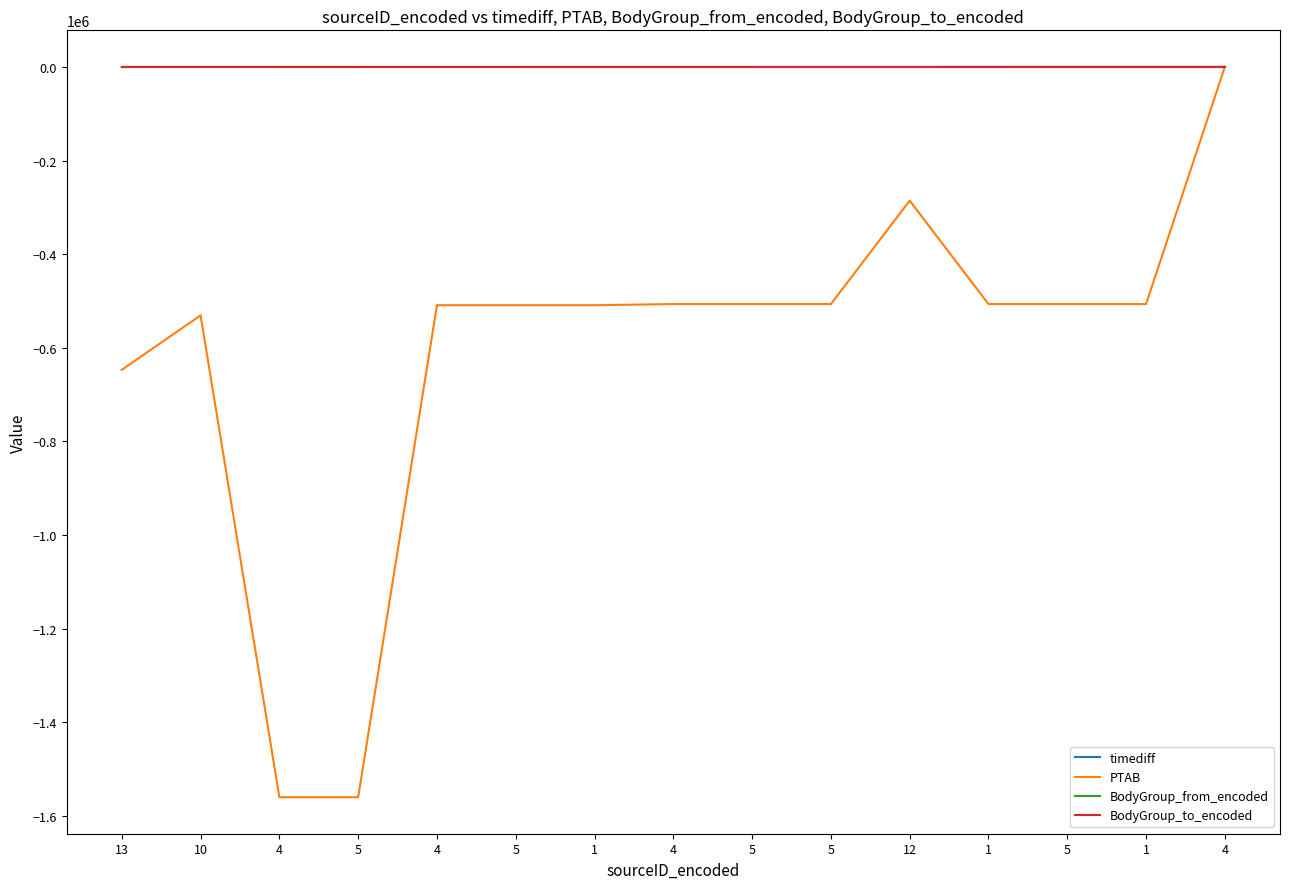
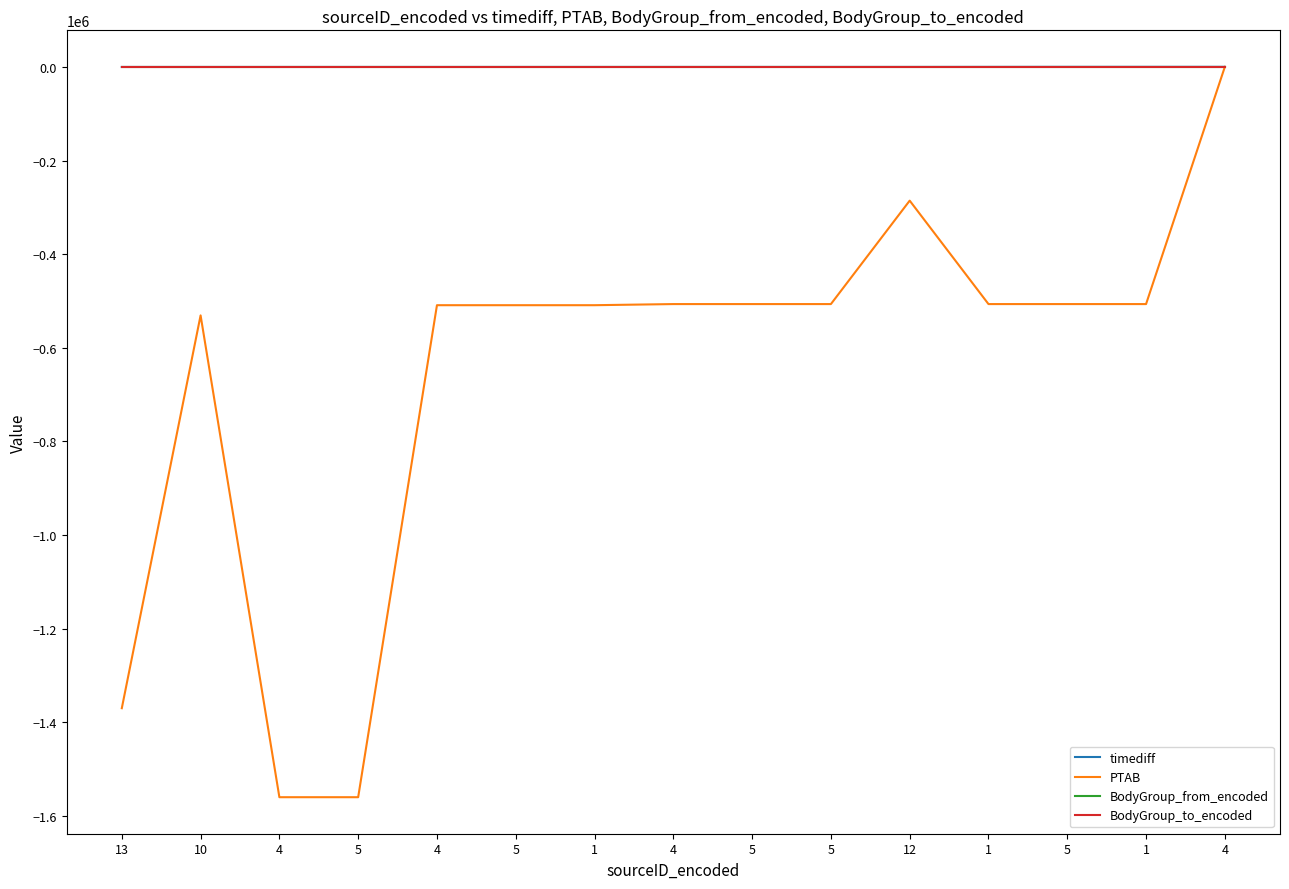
  {
    "BodyGroup_to_encoded": {
      "13": 0,
      "10": 0,
      "12": 0
    },
    "PTAB": {
-     "13": -650000,
+     "13": -1370000,
      "10": -530000,
      "12": -290000
    }
  }
